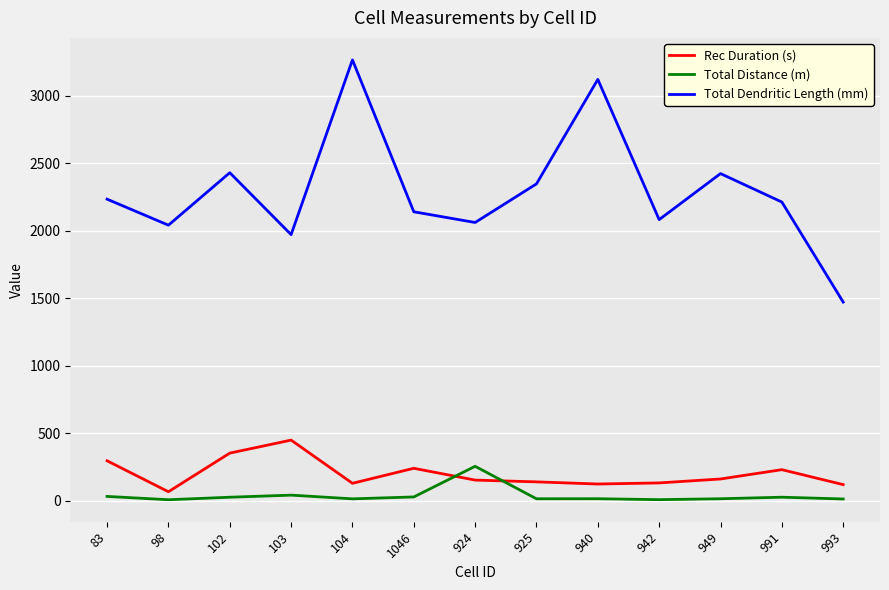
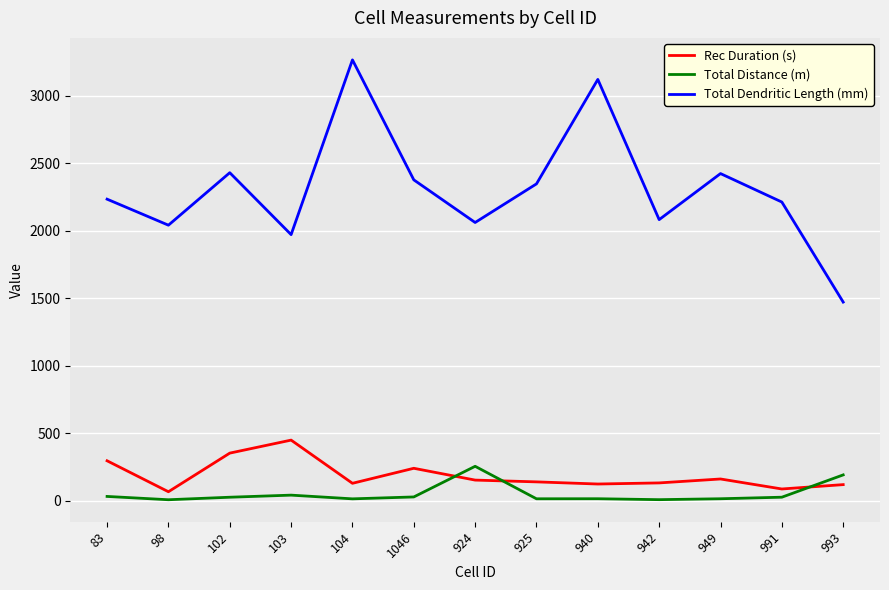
  {
    "Rec Duration (s)": {
      "83": 290,
      "98": 70,
      "102": 350,
      "103": 450,
      "104": 130,
      "1046": 240,
      "924": 150,
      "925": 140,
      "940": 120,
      "942": 130,
      "949": 160,
-     "991": 230,
+     "991": 90,
      "993": 120
    },
    "Total Distance (m)": {
      "83": 30,
      "98": 10,
      "102": 20,
      "103": 40,
      "104": 10,
      "1046": 30,
      "924": 250,
      "925": 10,
      "940": 10,
      "942": 10,
      "949": 10,
      "991": 30,
-     "993": 10
+     "993": 190
    },
    "Total Dendritic Length (mm)": {
      "83": 2230,
      "98": 2040,
      "102": 2430,
      "103": 1970,
      "104": 3270,
-     "1046": 2140,
+     "1046": 2380,
      "924": 2060,
      "925": 2350,
      "940": 3120,
      "942": 2080,
      "949": 2420,
      "991": 2210,
      "993": 1470
    }
  }
